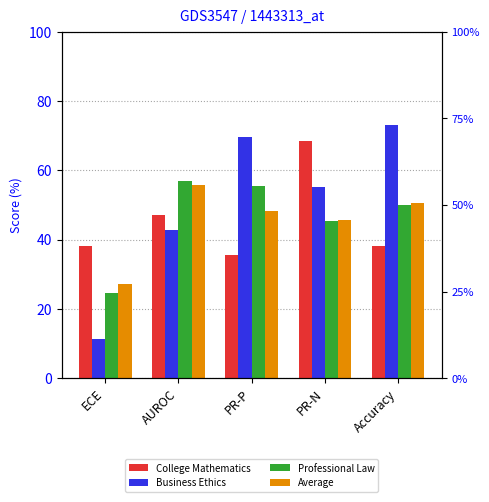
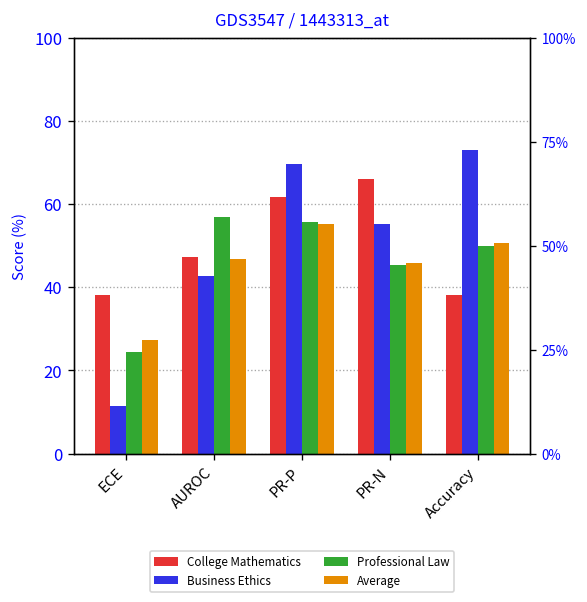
  {
    "College Mathematics": {
      "ECE": 38,
      "AUROC": 47,
-     "PR-P": 36,
-     "PR-N": 68,
+     "PR-P": 62,
+     "PR-N": 66,
      "Accuracy": 38
    },
    "Business Ethics": {
      "ECE": 11,
      "AUROC": 43,
      "PR-P": 70,
      "PR-N": 55,
      "Accuracy": 73
    },
    "Professional Law": {
      "ECE": 25,
      "AUROC": 57,
      "PR-P": 56,
      "PR-N": 45,
      "Accuracy": 50
    },
    "Average": {
      "ECE": 27,
-     "AUROC": 56,
-     "PR-P": 48,
+     "AUROC": 47,
+     "PR-P": 55,
      "PR-N": 46,
      "Accuracy": 51
    }
  }
